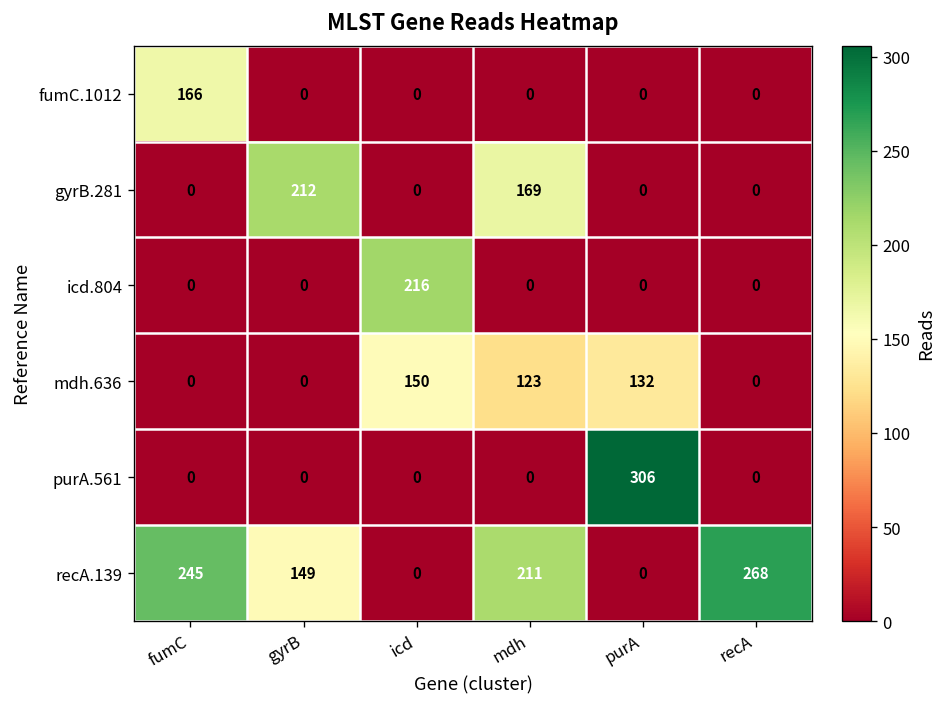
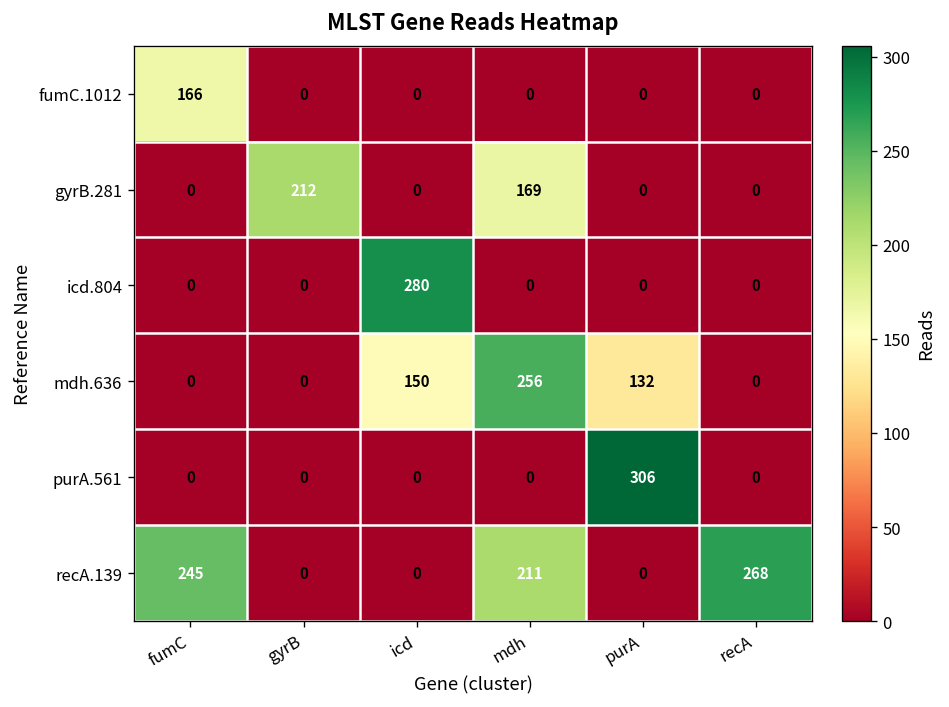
  {
    "fumC.1012": {
      "fumC": 166,
      "gyrB": 0,
      "icd": 0,
      "mdh": 0,
      "purA": 0,
      "recA": 0
    },
    "gyrB.281": {
      "fumC": 0,
      "gyrB": 212,
      "icd": 0,
      "mdh": 169,
      "purA": 0,
      "recA": 0
    },
    "icd.804": {
      "fumC": 0,
      "gyrB": 0,
-     "icd": 216,
+     "icd": 280,
      "mdh": 0,
      "purA": 0,
      "recA": 0
    },
    "mdh.636": {
      "fumC": 0,
      "gyrB": 0,
      "icd": 150,
-     "mdh": 123,
+     "mdh": 256,
      "purA": 132,
      "recA": 0
    },
    "purA.561": {
      "fumC": 0,
      "gyrB": 0,
      "icd": 0,
      "mdh": 0,
      "purA": 306,
      "recA": 0
    },
    "recA.139": {
      "fumC": 245,
-     "gyrB": 149,
+     "gyrB": 0,
      "icd": 0,
      "mdh": 211,
      "purA": 0,
      "recA": 268
    }
  }
